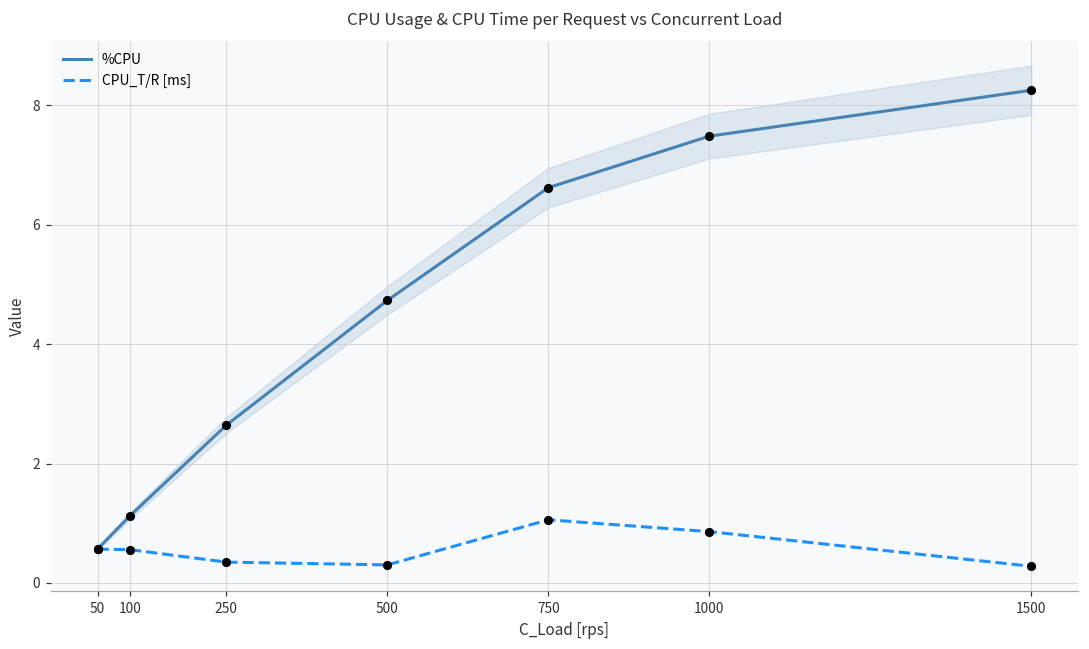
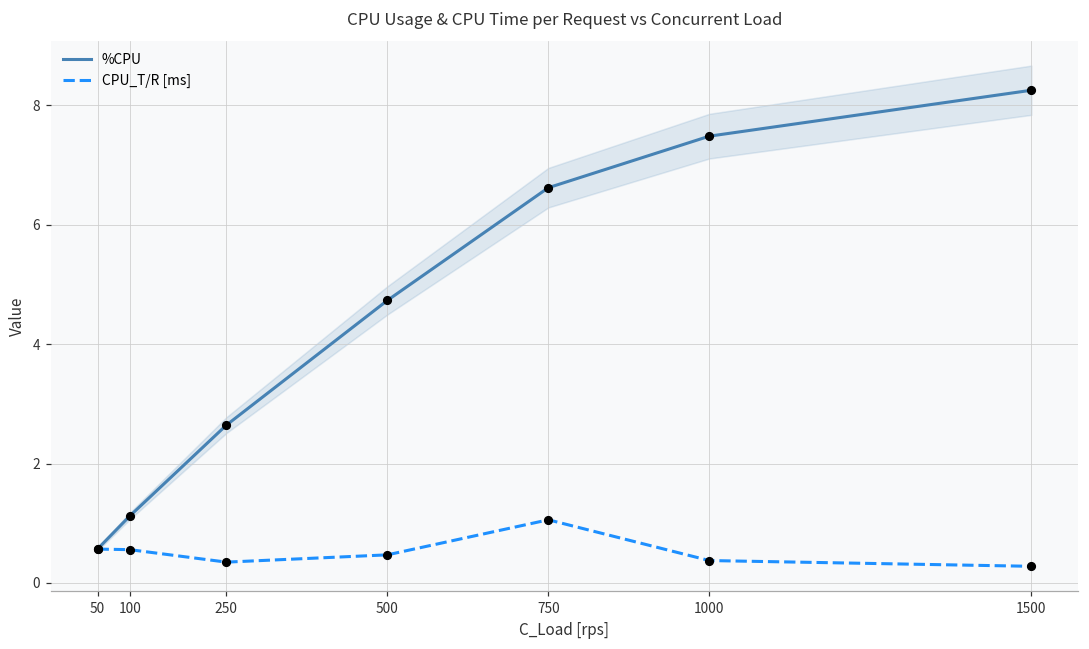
  {
    "CPU_T/R [ms]": {
      "100": 0.6,
      "250": 0.3,
-     "500": 0.3,
+     "500": 0.5,
      "750": 1.1,
-     "1000": 0.9,
+     "1000": 0.4,
      "1500": 0.3
    }
  }
